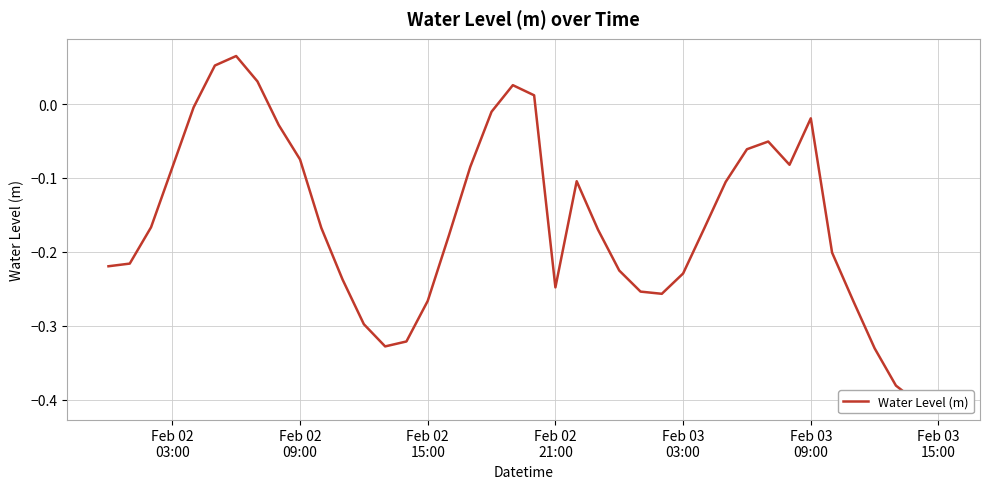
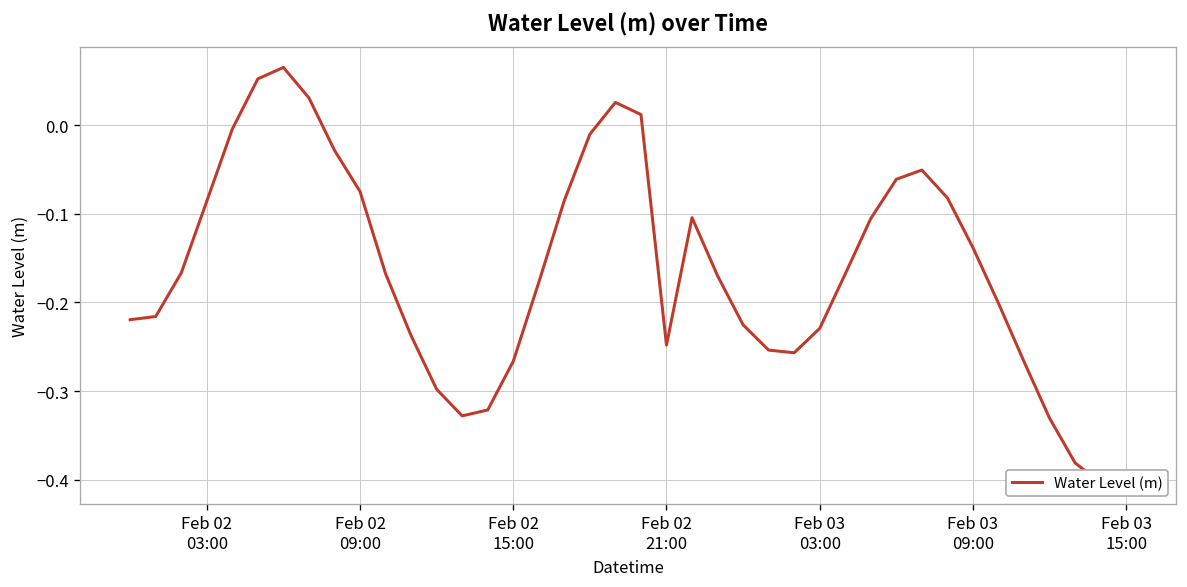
  {
    "Feb 02 03:00": -0.09,
    "Feb 02 09:00": -0.07,
    "Feb 02 15:00": -0.27,
    "Feb 02 21:00": -0.25,
    "Feb 03 03:00": -0.23,
-   "Feb 03 09:00": -0.02
+   "Feb 03 09:00": -0.14
  }
